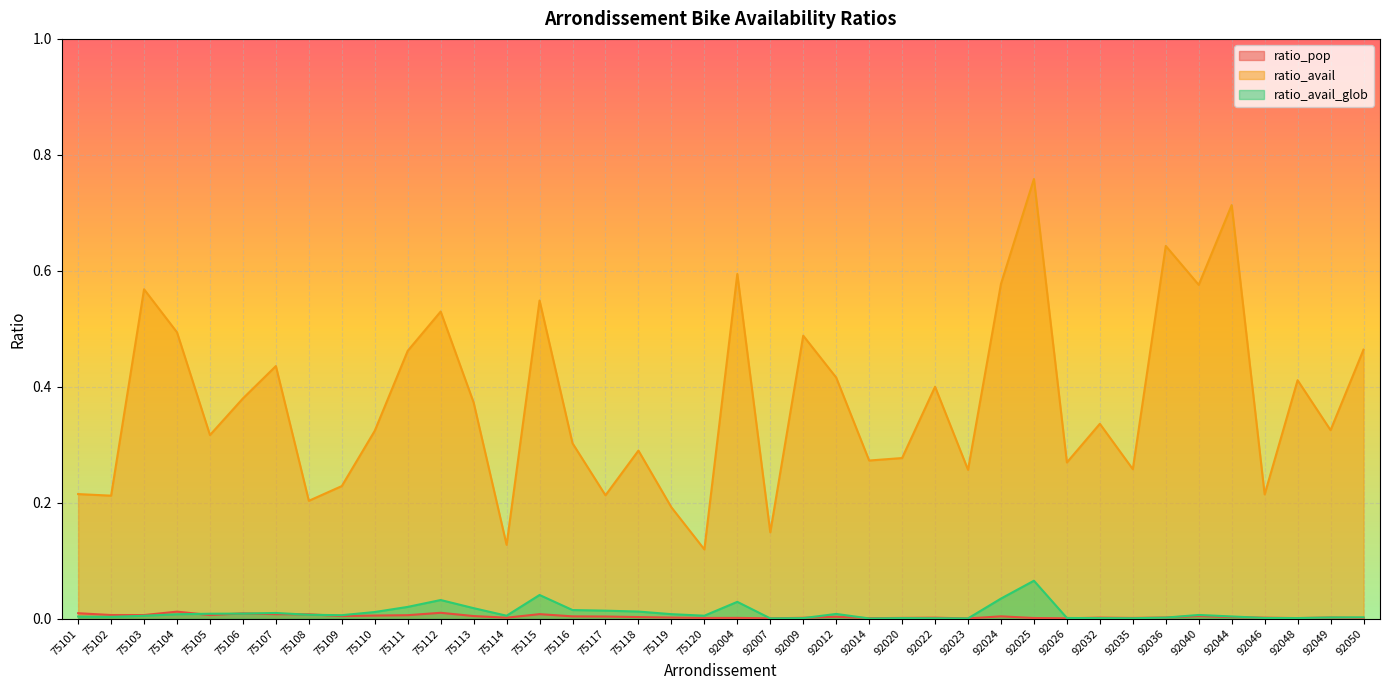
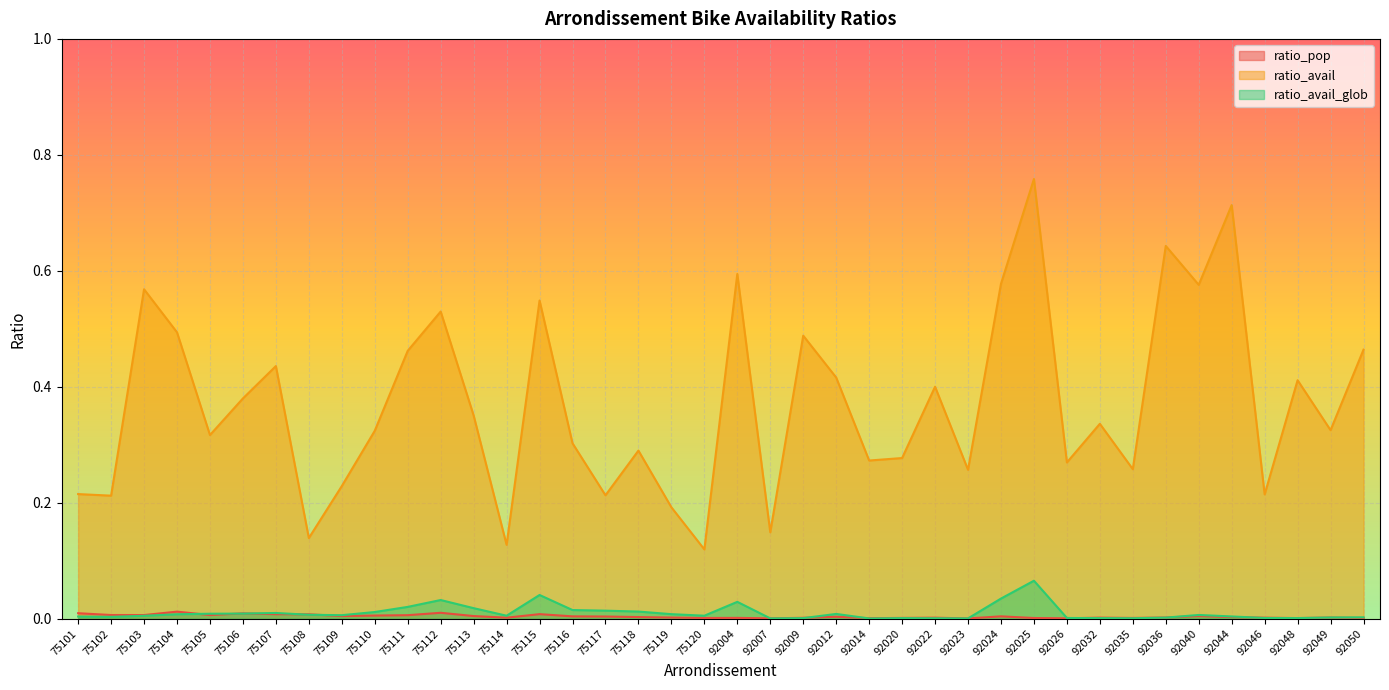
  {
    "ratio_pop": {
      "75101": 0.01,
      "75104": 0.01,
      "75110": 0.01,
      "75111": 0.01,
      "75112": 0.01,
      "75113": 0.00,
      "75115": 0.01,
      "75116": 0.00,
      "75117": 0.00,
      "75118": 0.00,
      "75119": 0.00,
      "92004": 0.00,
      "92012": 0.00,
      "92024": 0.00,
      "92025": 0.00
    },
    "ratio_avail": {
      "75101": 0.21,
      "75102": 0.21,
      "75103": 0.57,
      "75104": 0.49,
      "75105": 0.32,
      "75106": 0.38,
      "75107": 0.44,
-     "75108": 0.20,
+     "75108": 0.14,
      "75109": 0.23,
      "75110": 0.32,
      "75111": 0.46,
      "75112": 0.53,
-     "75113": 0.37,
+     "75113": 0.35,
      "75114": 0.13,
      "75115": 0.55,
      "75116": 0.30,
      "75117": 0.21,
      "75118": 0.29,
      "75119": 0.19,
      "75120": 0.12,
      "92004": 0.59,
      "92007": 0.15,
      "92009": 0.49,
      "92012": 0.42,
      "92014": 0.27,
      "92020": 0.28,
      "92022": 0.40,
      "92023": 0.26,
      "92024": 0.58,
      "92025": 0.76,
      "92026": 0.27,
      "92032": 0.34,
      "92035": 0.26,
      "92036": 0.64,
      "92040": 0.58,
      "92044": 0.71,
      "92046": 0.21,
      "92048": 0.41,
      "92049": 0.33,
      "92050": 0.46
    },
    "ratio_avail_glob": {
      "75101": 0.00,
      "75104": 0.01,
      "75110": 0.01,
      "75111": 0.02,
      "75112": 0.03,
      "75113": 0.02,
      "75115": 0.04,
      "75116": 0.01,
      "75117": 0.01,
      "75118": 0.01,
      "75119": 0.01,
      "92004": 0.03,
      "92012": 0.01,
      "92024": 0.03,
      "92025": 0.07
    }
  }
